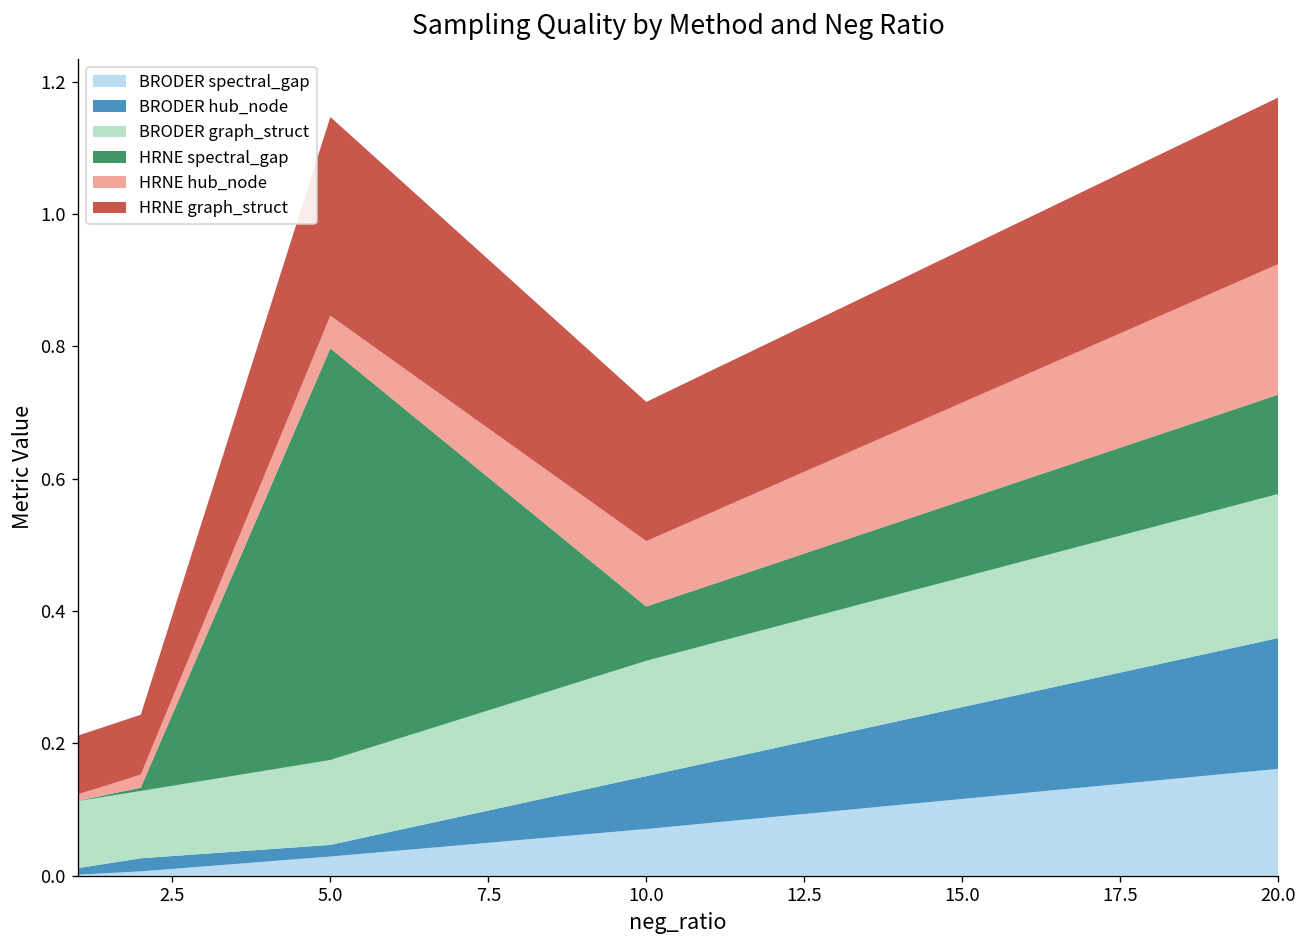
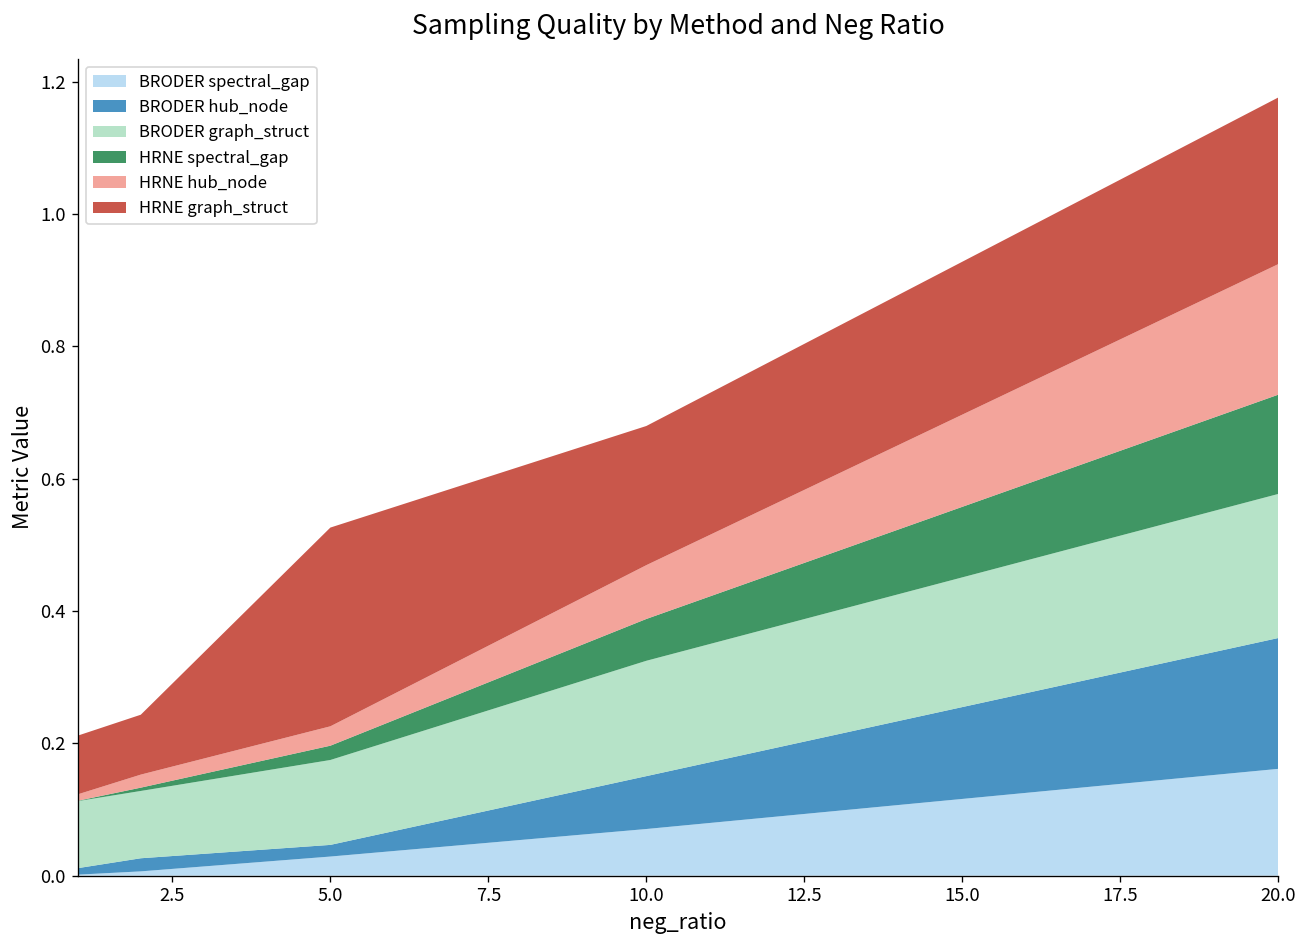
  {
    "BRODER hub_node": {
      "5.0": 0.02,
      "10.0": 0.08,
      "20.0": 0.20
    },
    "HRNE spectral_gap": {
-     "5.0": 0.62,
-     "10.0": 0.08,
+     "5.0": 0.02,
+     "10.0": 0.06,
      "20.0": 0.15
    },
    "HRNE hub_node": {
-     "5.0": 0.05,
-     "10.0": 0.10,
+     "5.0": 0.03,
+     "10.0": 0.08,
      "20.0": 0.20
    },
    "HRNE graph_struct": {
      "5.0": 0.30,
      "10.0": 0.21,
      "20.0": 0.25
    }
  }
